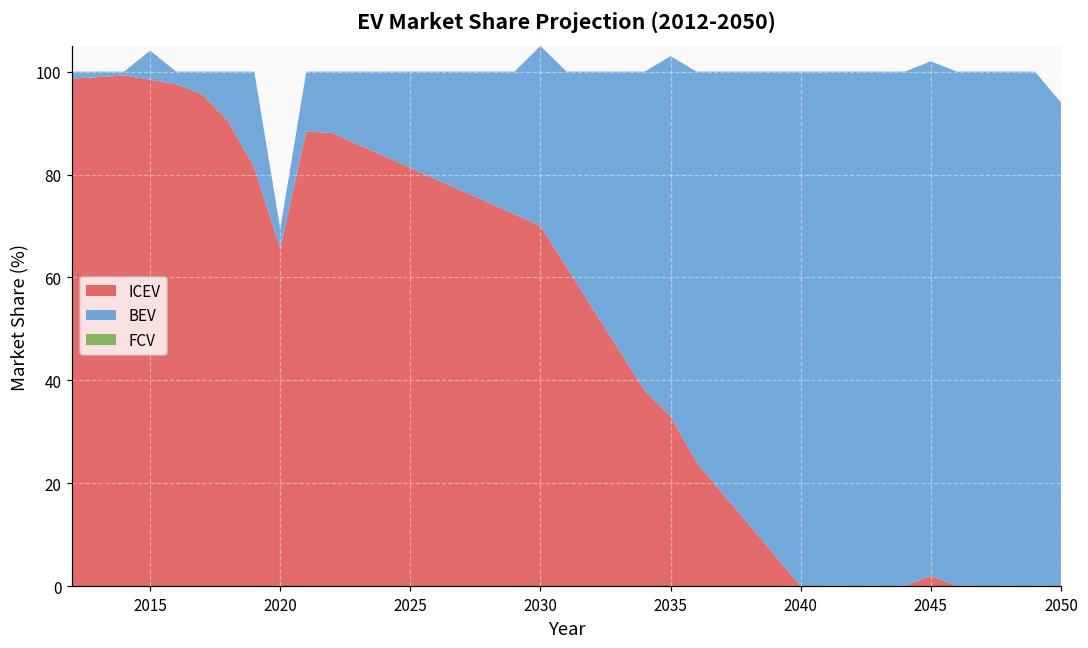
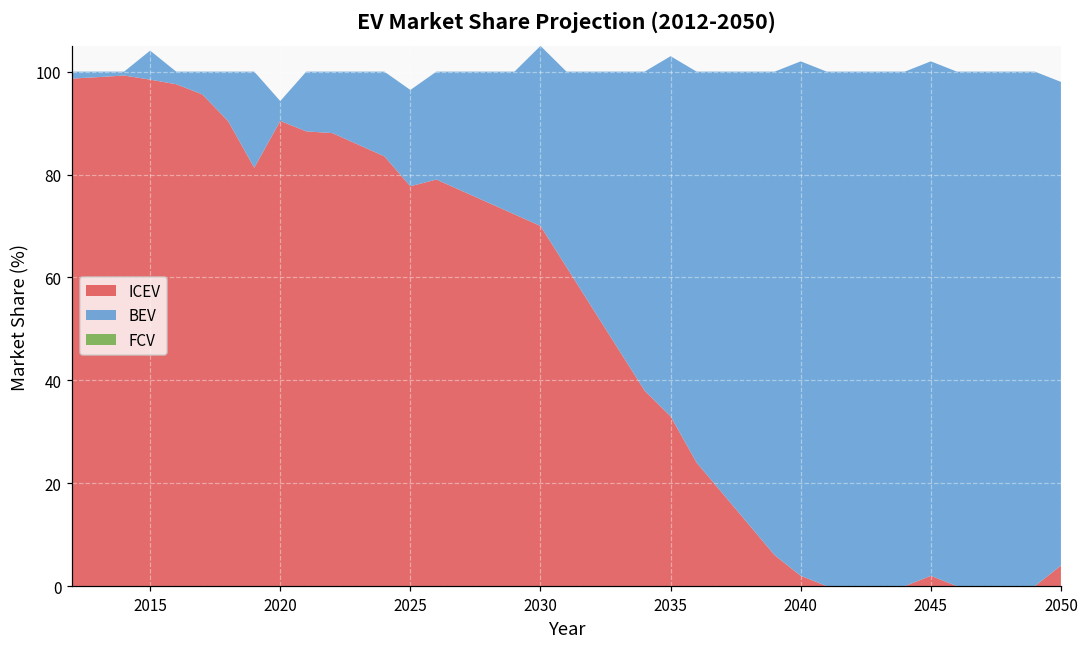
  {
    "ICEV": {
      "2015": 98,
-     "2020": 66,
-     "2025": 81,
+     "2020": 90,
+     "2025": 78,
      "2030": 70,
      "2035": 33,
-     "2040": 0,
+     "2040": 2,
      "2045": 2,
-     "2050": 0
+     "2050": 4
    }
  }
